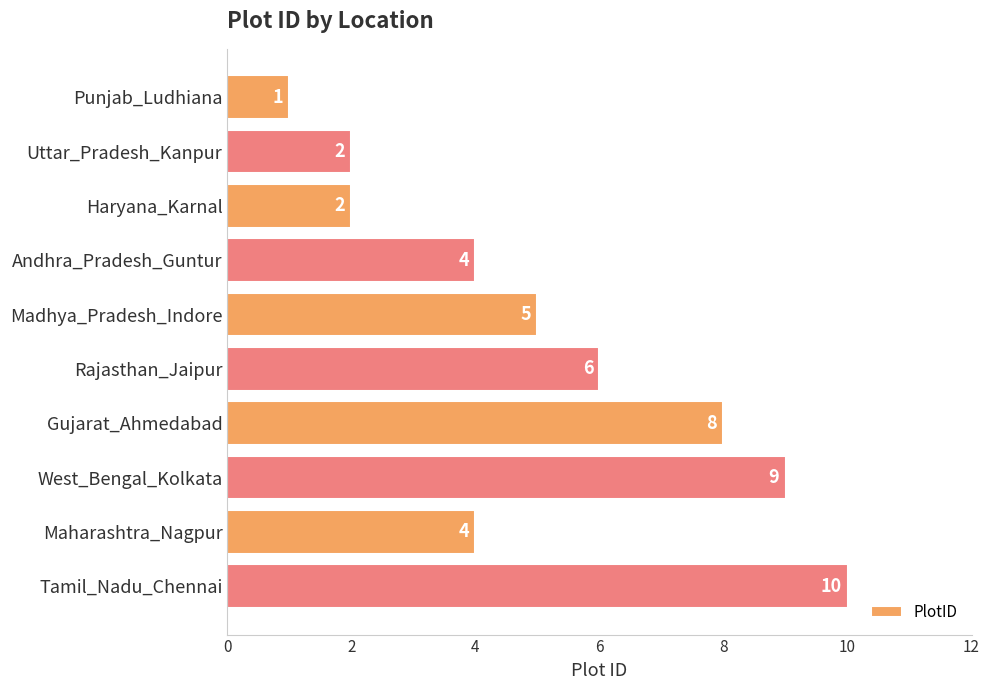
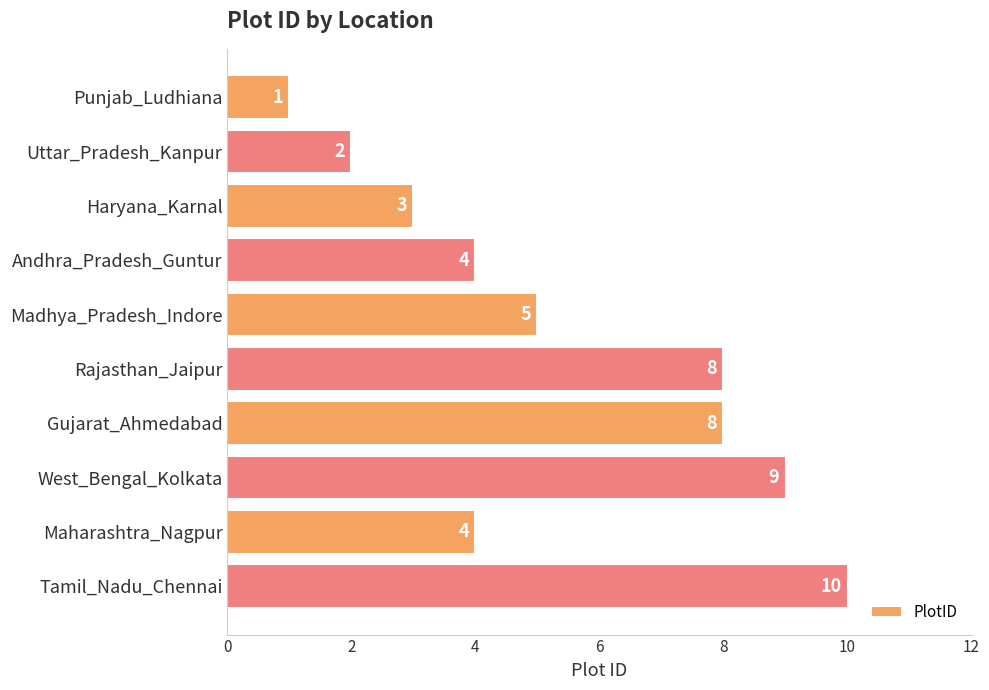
  {
    "Punjab_Ludhiana": 1,
    "Uttar_Pradesh_Kanpur": 2,
-   "Haryana_Karnal": 2,
+   "Haryana_Karnal": 3,
    "Andhra_Pradesh_Guntur": 4,
    "Madhya_Pradesh_Indore": 5,
-   "Rajasthan_Jaipur": 6,
+   "Rajasthan_Jaipur": 8,
    "Gujarat_Ahmedabad": 8,
    "West_Bengal_Kolkata": 9,
    "Maharashtra_Nagpur": 4,
    "Tamil_Nadu_Chennai": 10
  }
